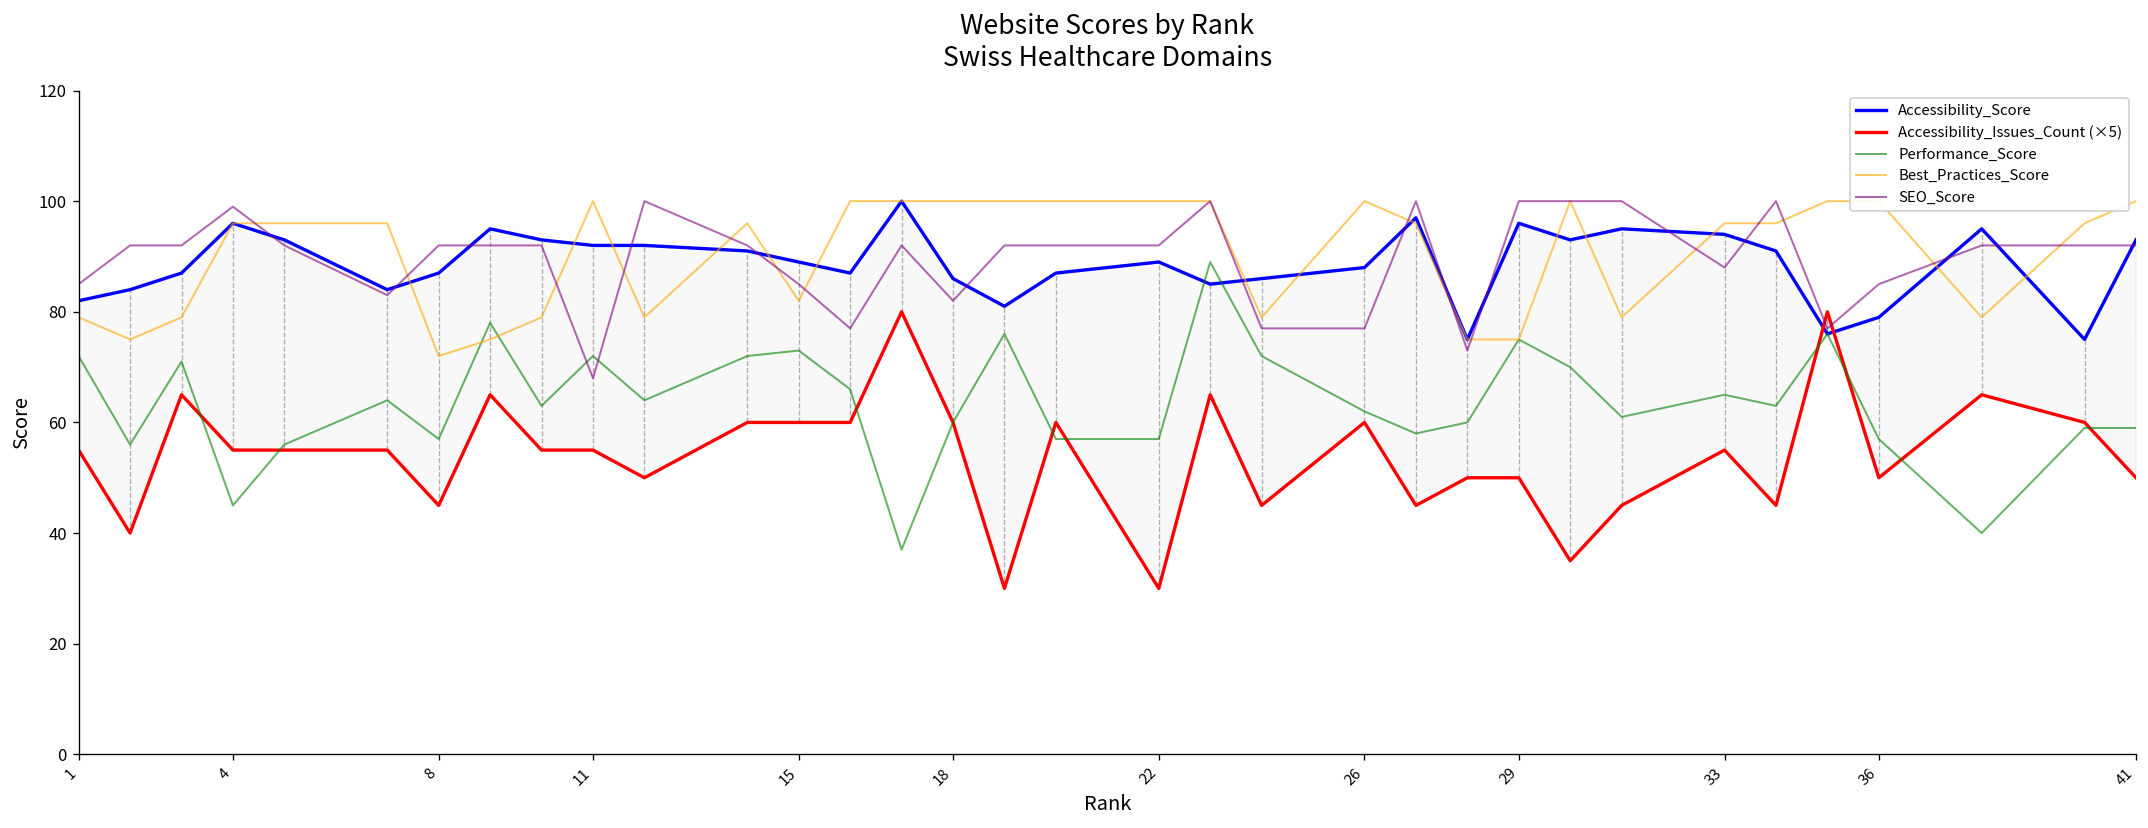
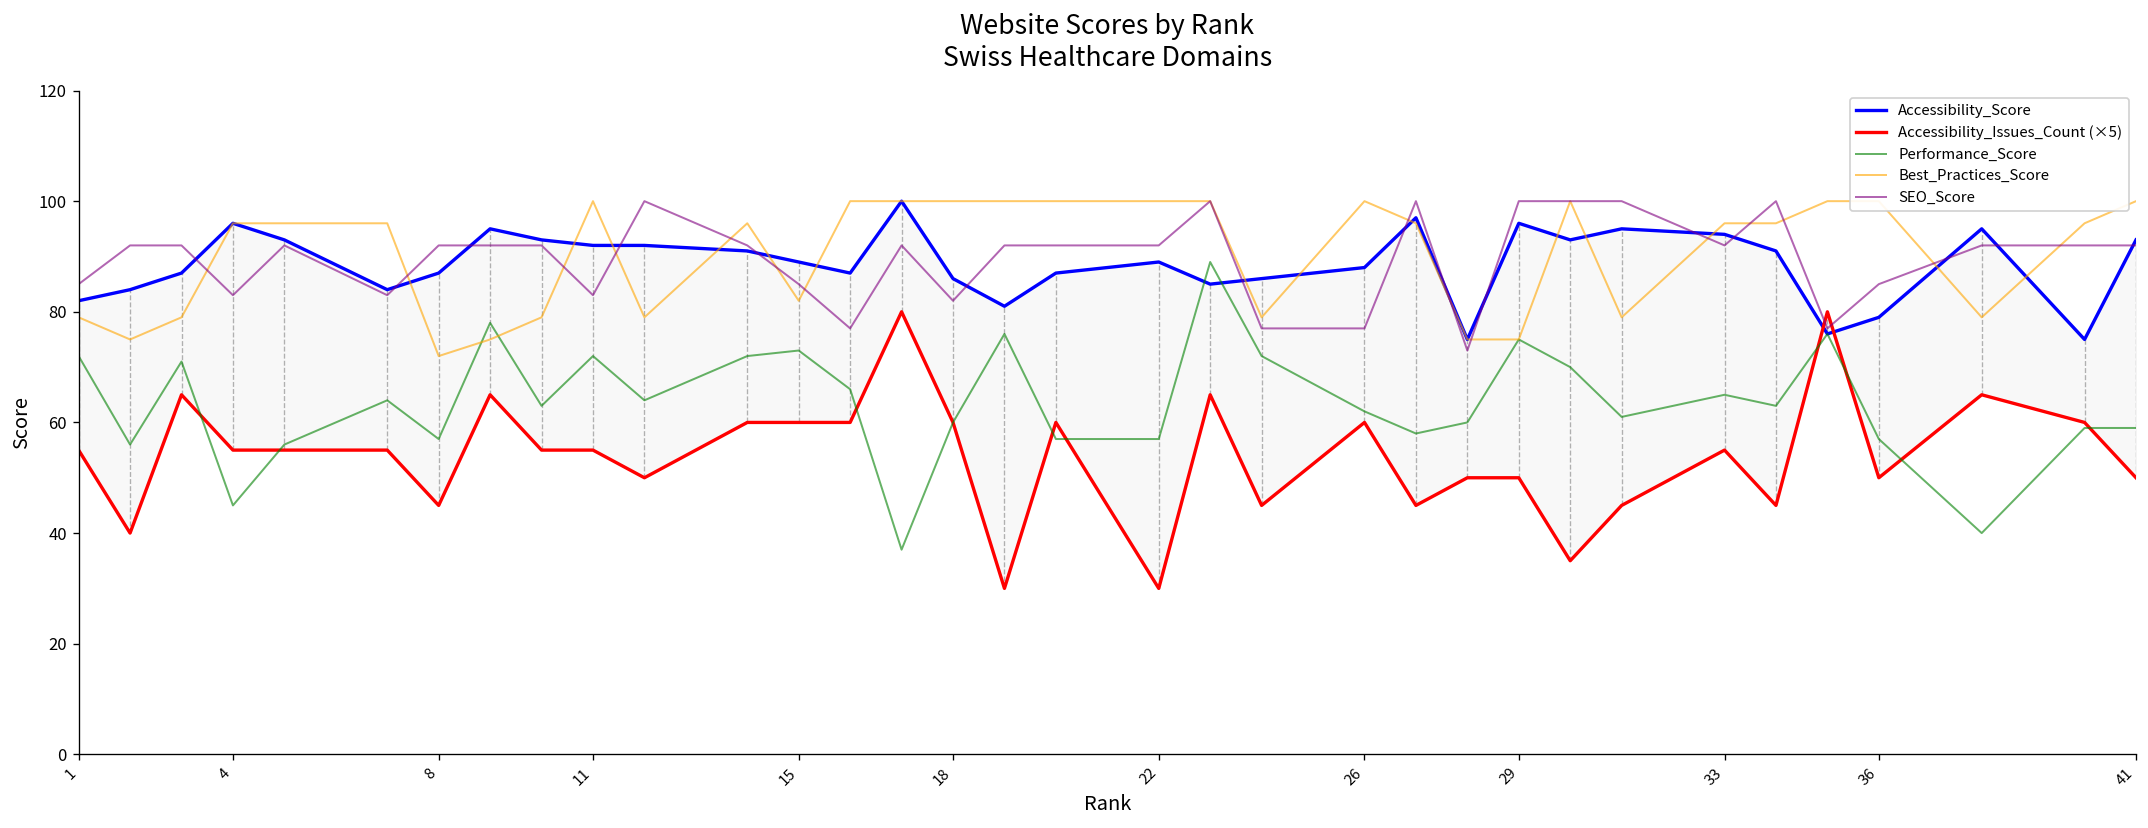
  {
    "Performance_Score": {
      "1": 72,
      "4": 45,
      "8": 57,
      "11": 72,
      "15": 73,
      "22": 57,
      "26": 62,
      "33": 65,
      "36": 57,
      "41": 59
    },
    "Best_Practices_Score": {
      "1": 79,
      "8": 72,
      "11": 100,
      "15": 82,
      "18": 100,
      "22": 100,
      "26": 100,
      "33": 96,
      "41": 100
    },
    "SEO_Score": {
      "1": 85,
-     "4": 99,
+     "4": 83,
      "8": 92,
-     "11": 68,
+     "11": 83,
      "15": 85,
      "18": 82,
      "22": 92,
      "26": 77,
      "29": 100,
-     "33": 88,
+     "33": 92,
      "36": 85,
      "41": 92
    }
  }
